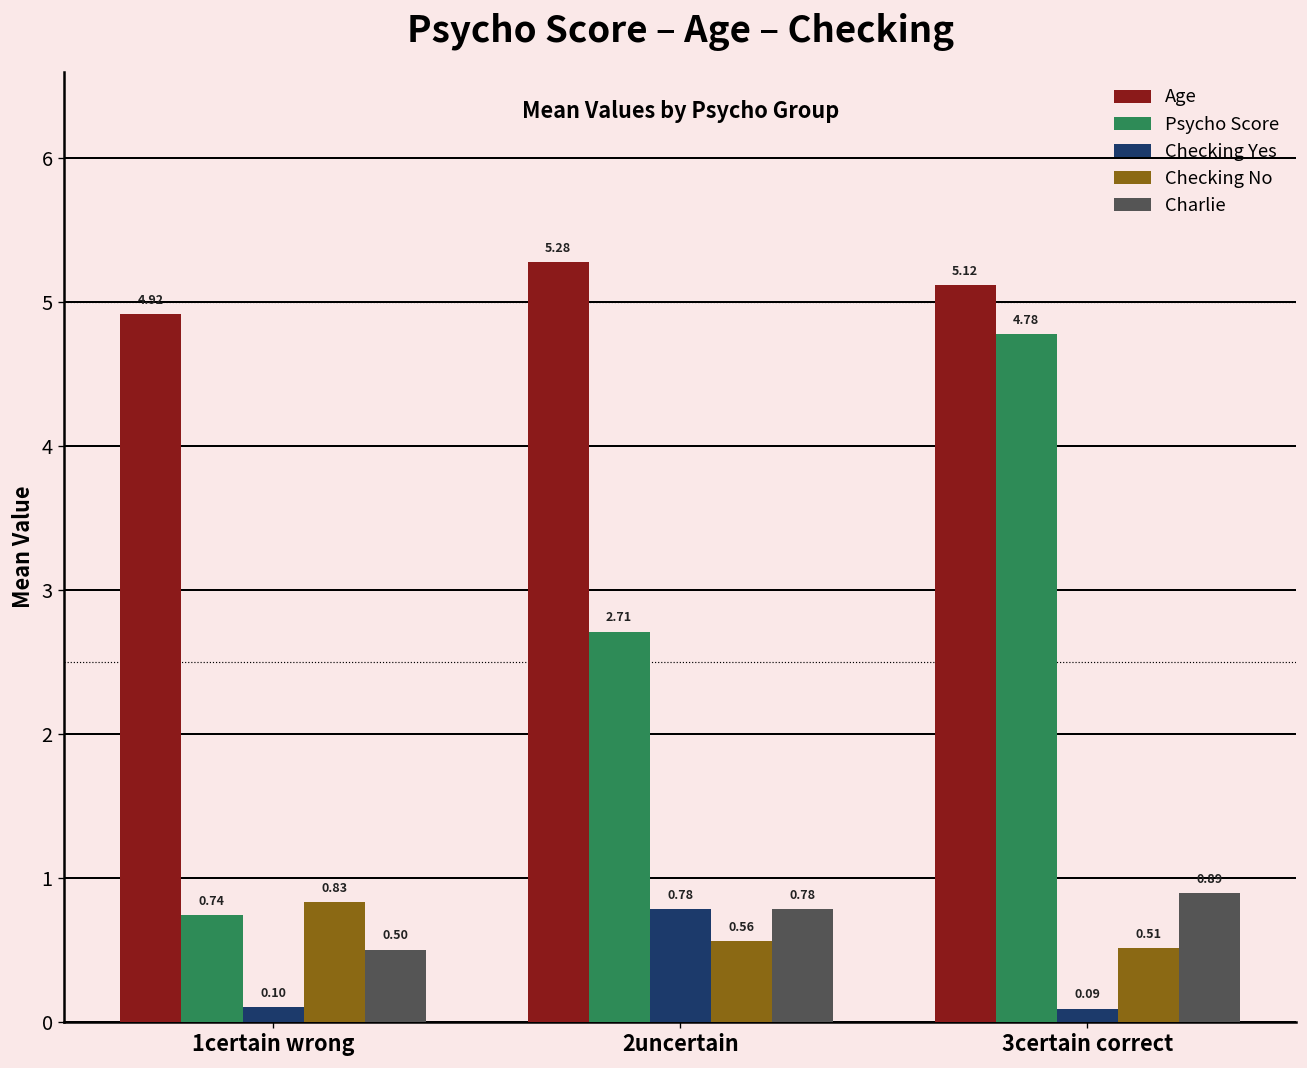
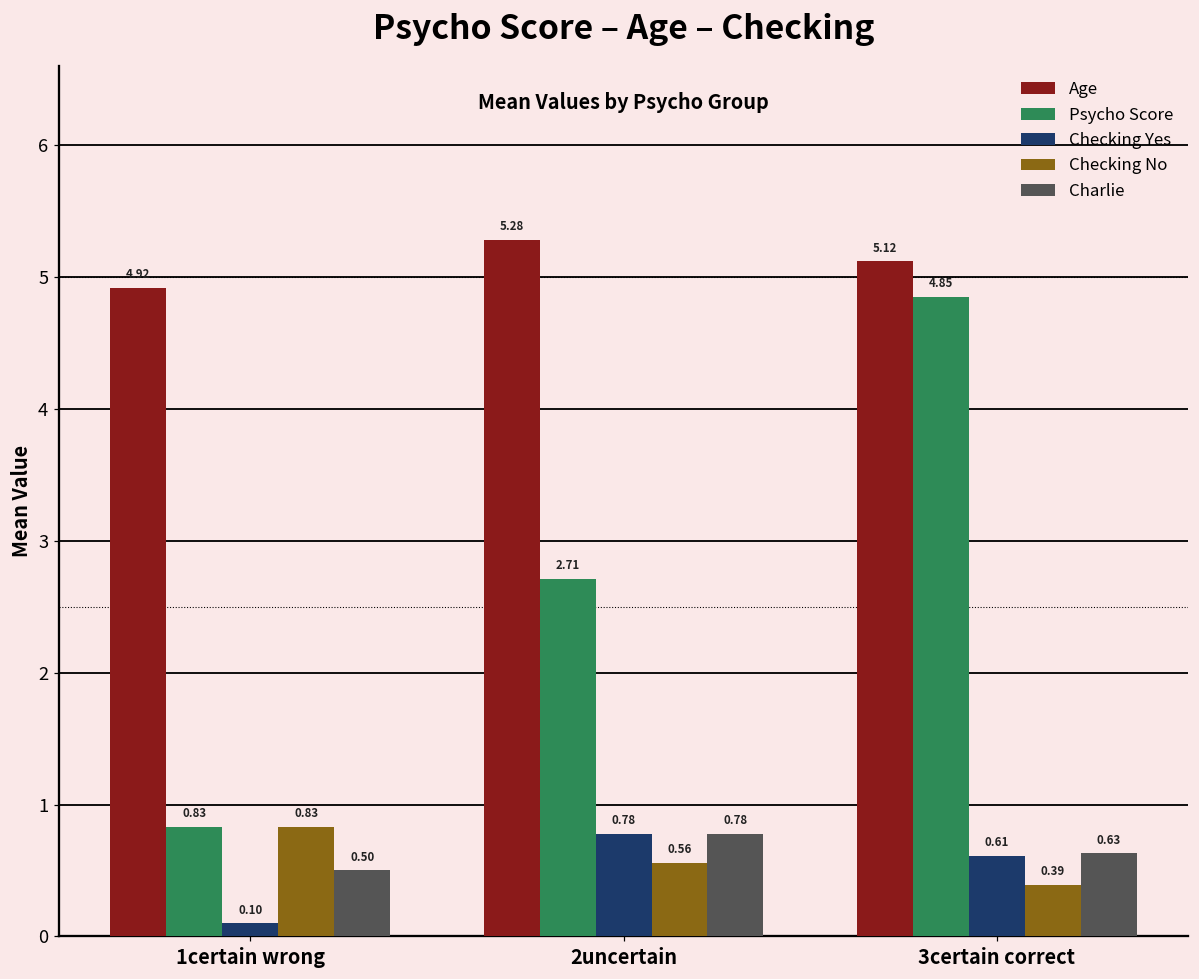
  {
    "Age": {
      "1certain wrong": 4.92,
      "2uncertain": 5.28,
      "3certain correct": 5.12
    },
    "Psycho Score": {
-     "1certain wrong": 0.74,
+     "1certain wrong": 0.83,
      "2uncertain": 2.71,
-     "3certain correct": 4.78
+     "3certain correct": 4.85
    },
    "Checking Yes": {
      "1certain wrong": 0.10,
      "2uncertain": 0.78,
-     "3certain correct": 0.09
+     "3certain correct": 0.61
    },
    "Checking No": {
      "1certain wrong": 0.83,
      "2uncertain": 0.56,
-     "3certain correct": 0.51
+     "3certain correct": 0.39
    },
    "Charlie": {
      "1certain wrong": 0.50,
      "2uncertain": 0.78,
-     "3certain correct": 0.89
+     "3certain correct": 0.63
    }
  }
